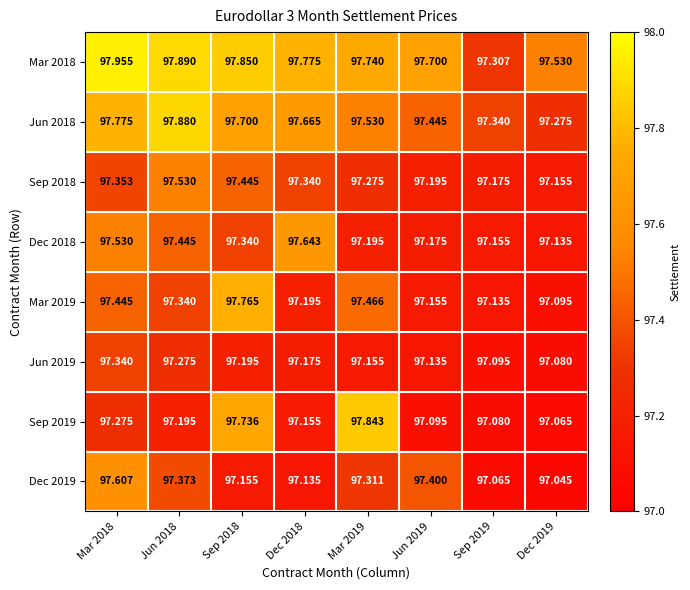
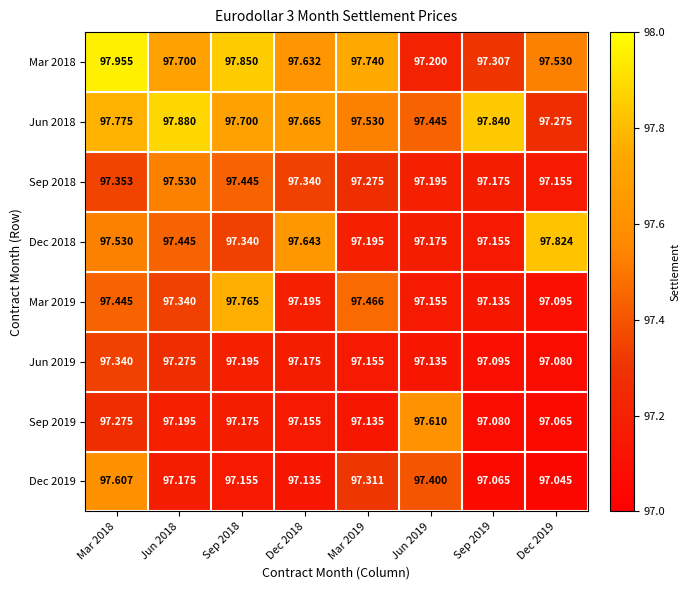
  {
    "Mar 2018": {
      "Mar 2018": 97.955,
-     "Jun 2018": 97.890,
+     "Jun 2018": 97.700,
      "Sep 2018": 97.850,
-     "Dec 2018": 97.775,
+     "Dec 2018": 97.632,
      "Mar 2019": 97.740,
-     "Jun 2019": 97.700,
+     "Jun 2019": 97.200,
      "Sep 2019": 97.307,
      "Dec 2019": 97.530
    },
    "Jun 2018": {
      "Mar 2018": 97.775,
      "Jun 2018": 97.880,
      "Sep 2018": 97.700,
      "Dec 2018": 97.665,
      "Mar 2019": 97.530,
      "Jun 2019": 97.445,
-     "Sep 2019": 97.340,
+     "Sep 2019": 97.840,
      "Dec 2019": 97.275
    },
    "Sep 2018": {
      "Mar 2018": 97.353,
      "Jun 2018": 97.530,
      "Sep 2018": 97.445,
      "Dec 2018": 97.340,
      "Mar 2019": 97.275,
      "Jun 2019": 97.195,
      "Sep 2019": 97.175,
      "Dec 2019": 97.155
    },
    "Dec 2018": {
      "Mar 2018": 97.530,
      "Jun 2018": 97.445,
      "Sep 2018": 97.340,
      "Dec 2018": 97.643,
      "Mar 2019": 97.195,
      "Jun 2019": 97.175,
      "Sep 2019": 97.155,
-     "Dec 2019": 97.135
+     "Dec 2019": 97.824
    },
    "Mar 2019": {
      "Mar 2018": 97.445,
      "Jun 2018": 97.340,
      "Sep 2018": 97.765,
      "Dec 2018": 97.195,
      "Mar 2019": 97.466,
      "Jun 2019": 97.155,
      "Sep 2019": 97.135,
      "Dec 2019": 97.095
    },
    "Jun 2019": {
      "Mar 2018": 97.340,
      "Jun 2018": 97.275,
      "Sep 2018": 97.195,
      "Dec 2018": 97.175,
      "Mar 2019": 97.155,
      "Jun 2019": 97.135,
      "Sep 2019": 97.095,
      "Dec 2019": 97.080
    },
    "Sep 2019": {
      "Mar 2018": 97.275,
      "Jun 2018": 97.195,
-     "Sep 2018": 97.736,
+     "Sep 2018": 97.175,
      "Dec 2018": 97.155,
-     "Mar 2019": 97.843,
-     "Jun 2019": 97.095,
+     "Mar 2019": 97.135,
+     "Jun 2019": 97.610,
      "Sep 2019": 97.080,
      "Dec 2019": 97.065
    },
    "Dec 2019": {
      "Mar 2018": 97.607,
-     "Jun 2018": 97.373,
+     "Jun 2018": 97.175,
      "Sep 2018": 97.155,
      "Dec 2018": 97.135,
      "Mar 2019": 97.311,
      "Jun 2019": 97.400,
      "Sep 2019": 97.065,
      "Dec 2019": 97.045
    }
  }
